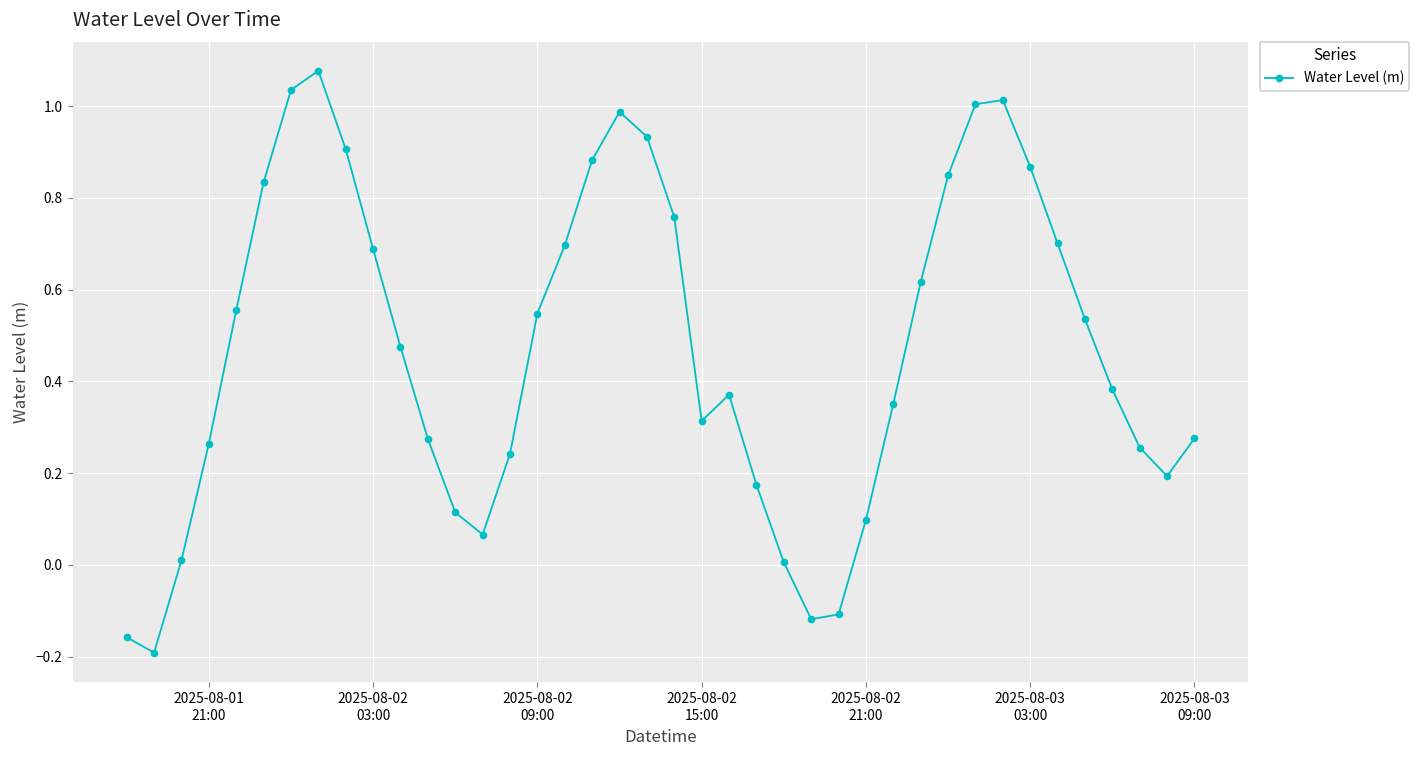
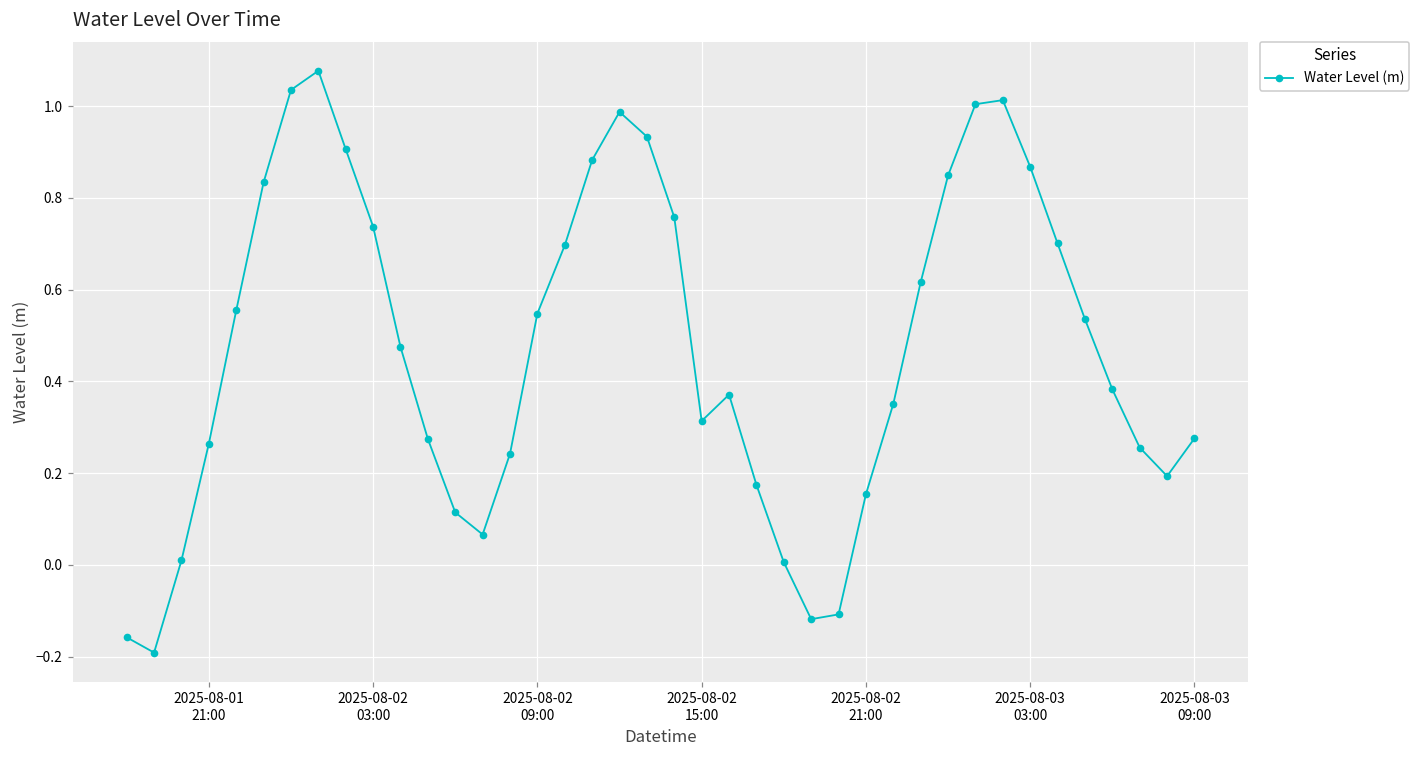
  {
    "2025-08-01 21:00": 0.26,
-   "2025-08-02 03:00": 0.69,
+   "2025-08-02 03:00": 0.74,
    "2025-08-02 09:00": 0.55,
    "2025-08-02 15:00": 0.31,
-   "2025-08-02 21:00": 0.10,
+   "2025-08-02 21:00": 0.15,
    "2025-08-03 03:00": 0.87,
    "2025-08-03 09:00": 0.28
  }
